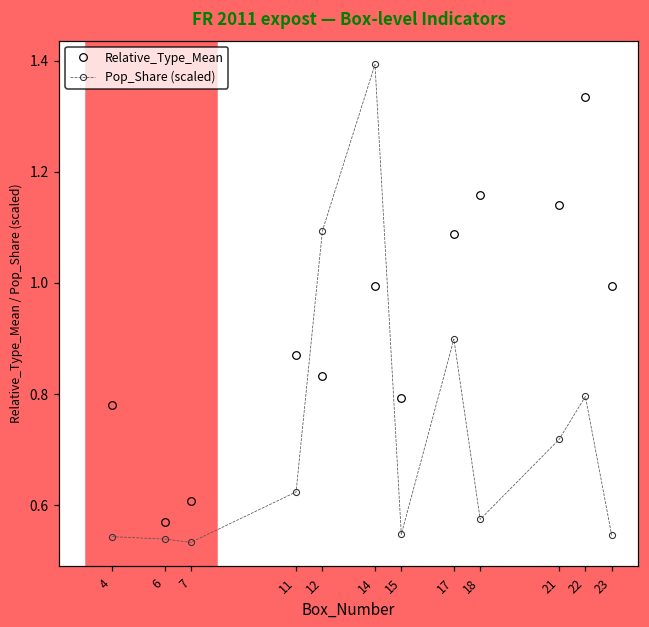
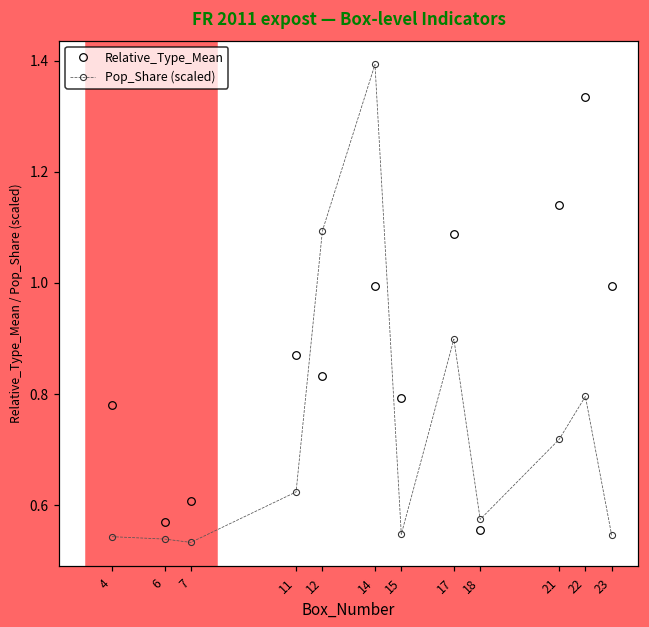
  {
    "Relative_Type_Mean": {
      "4": 0.78,
      "6": 0.57,
      "7": 0.61,
      "11": 0.87,
      "12": 0.83,
      "14": 0.99,
      "15": 0.79,
      "17": 1.09,
-     "18": 1.16,
+     "18": 0.56,
      "21": 1.14,
      "22": 1.33,
      "23": 1.00
    },
    "Pop_Share (scaled)": {
      "4": 0.54,
      "6": 0.54,
      "7": 0.53,
      "11": 0.62,
      "12": 1.09,
      "14": 1.39,
      "15": 0.55,
      "17": 0.90,
      "18": 0.57,
      "21": 0.72,
      "22": 0.80,
      "23": 0.55
    }
  }
